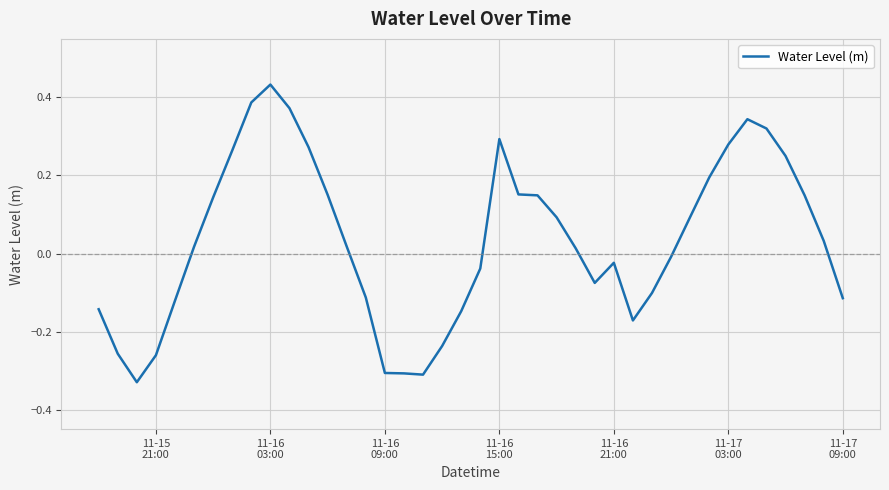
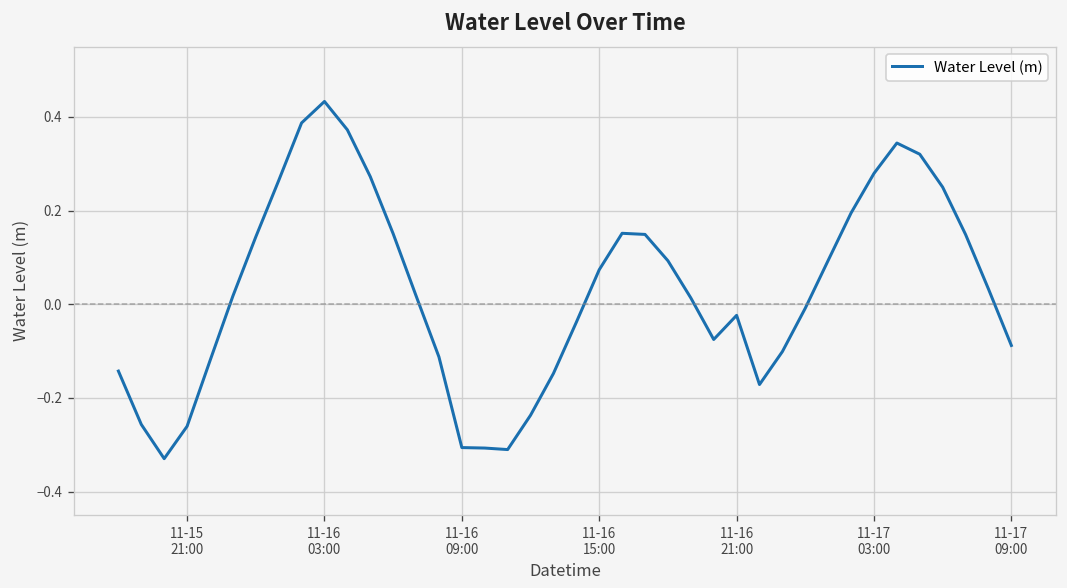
  {
    "11-15 21:00": -0.26,
    "11-16 03:00": 0.43,
    "11-16 09:00": -0.31,
-   "11-16 15:00": 0.29,
+   "11-16 15:00": 0.07,
    "11-16 21:00": -0.02,
    "11-17 03:00": 0.28,
-   "11-17 09:00": -0.11
+   "11-17 09:00": -0.09
  }
